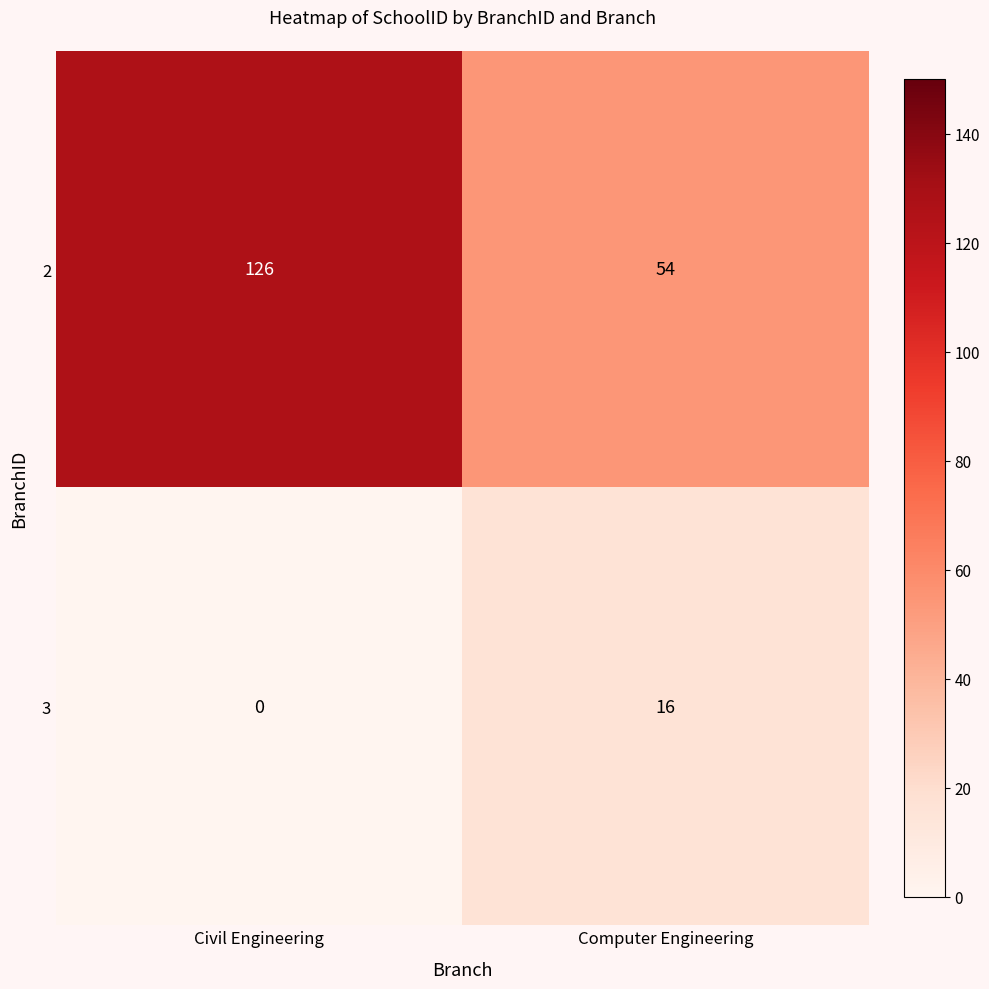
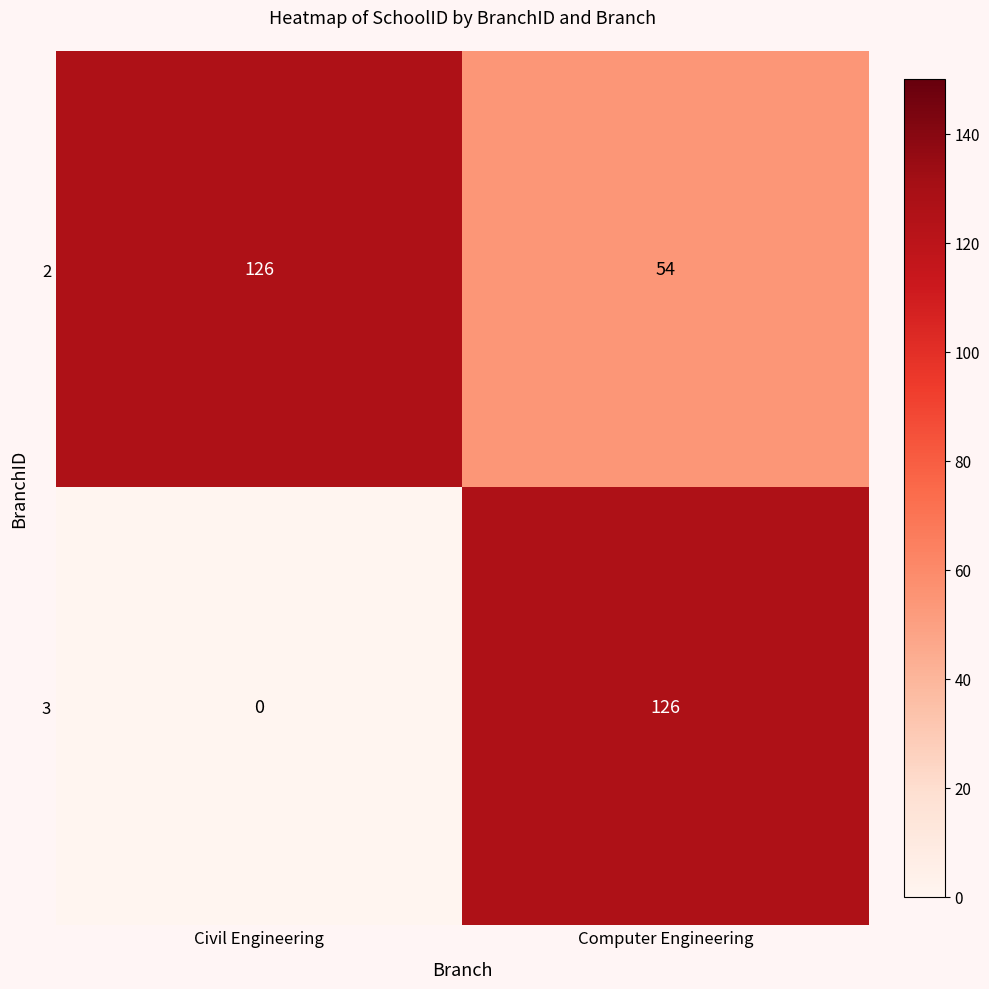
  {
    "2": {
      "Civil Engineering": 126,
      "Computer Engineering": 54
    },
    "3": {
      "Civil Engineering": 0,
-     "Computer Engineering": 16
+     "Computer Engineering": 126
    }
  }
